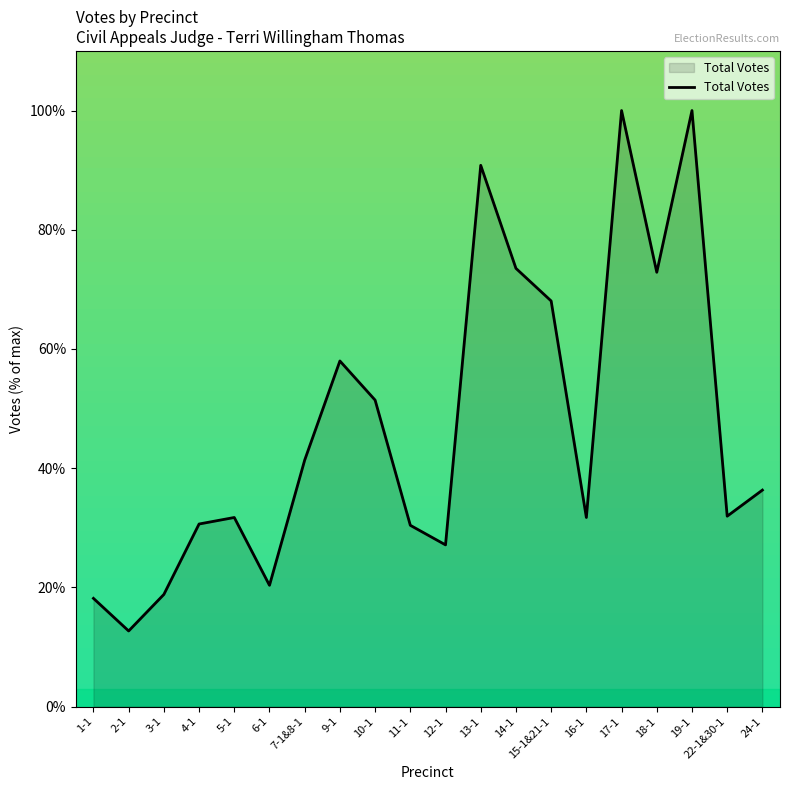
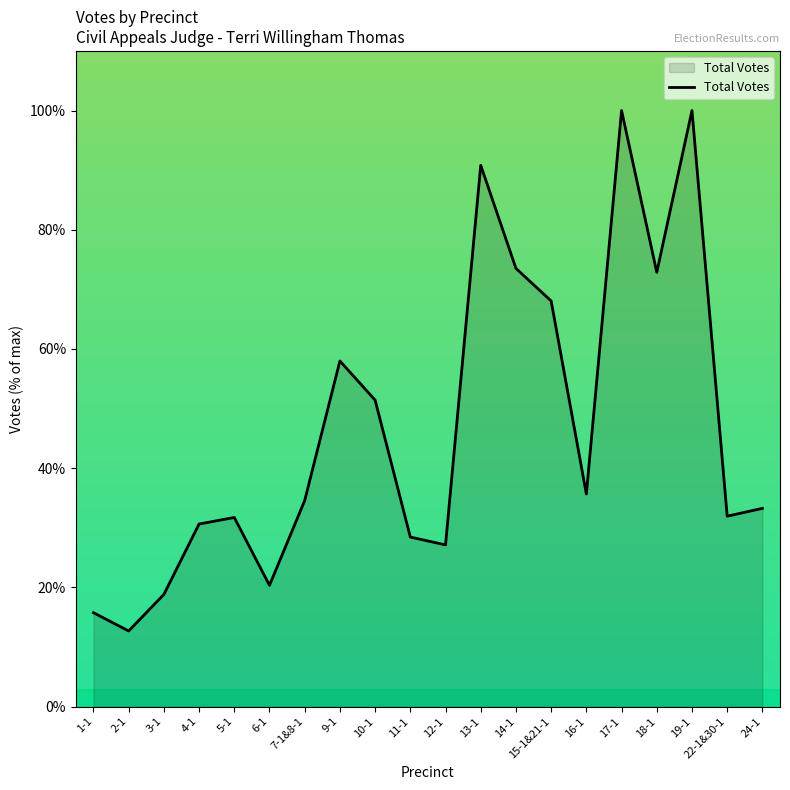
  {
-   "1-1": "18%",
+   "1-1": "16%",
    "2-1": "13%",
    "3-1": "19%",
    "4-1": "31%",
    "5-1": "32%",
    "6-1": "20%",
-   "7-1&8-1": "41%",
+   "7-1&8-1": "35%",
    "9-1": "58%",
    "10-1": "51%",
-   "11-1": "30%",
+   "11-1": "28%",
    "12-1": "27%",
    "13-1": "91%",
    "14-1": "74%",
    "15-1&21-1": "68%",
-   "16-1": "32%",
+   "16-1": "36%",
    "17-1": "100%",
    "18-1": "73%",
    "19-1": "100%",
    "22-1&30-1": "32%",
-   "24-1": "36%"
+   "24-1": "33%"
  }
